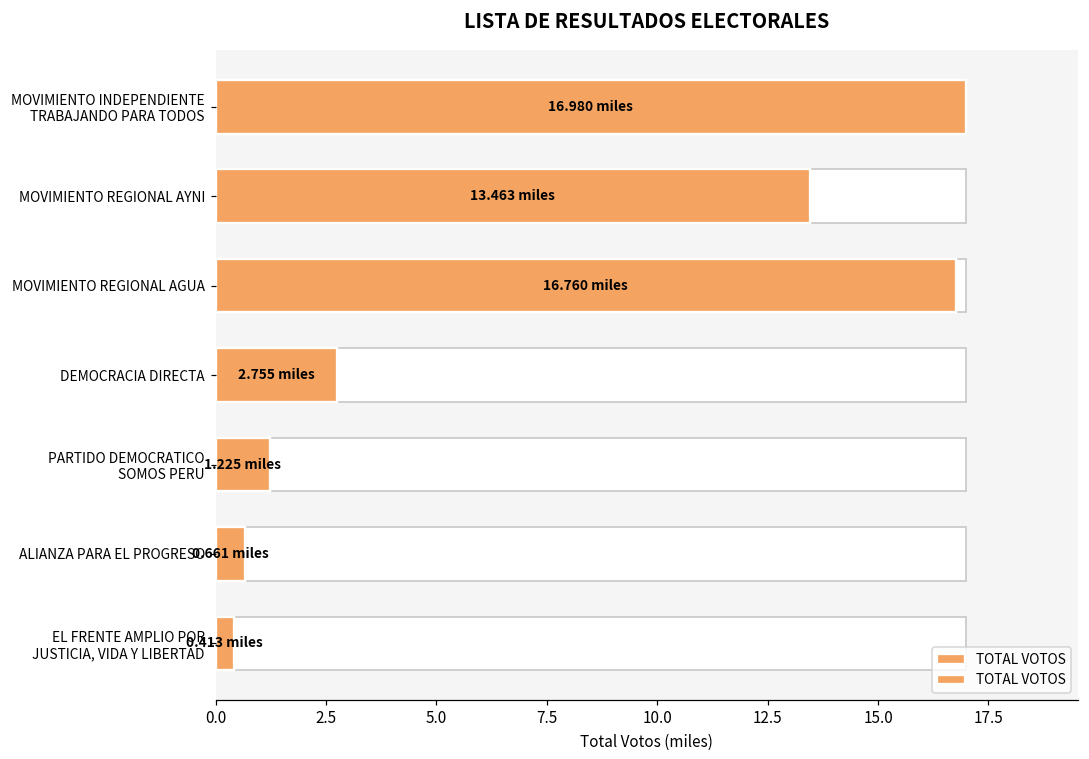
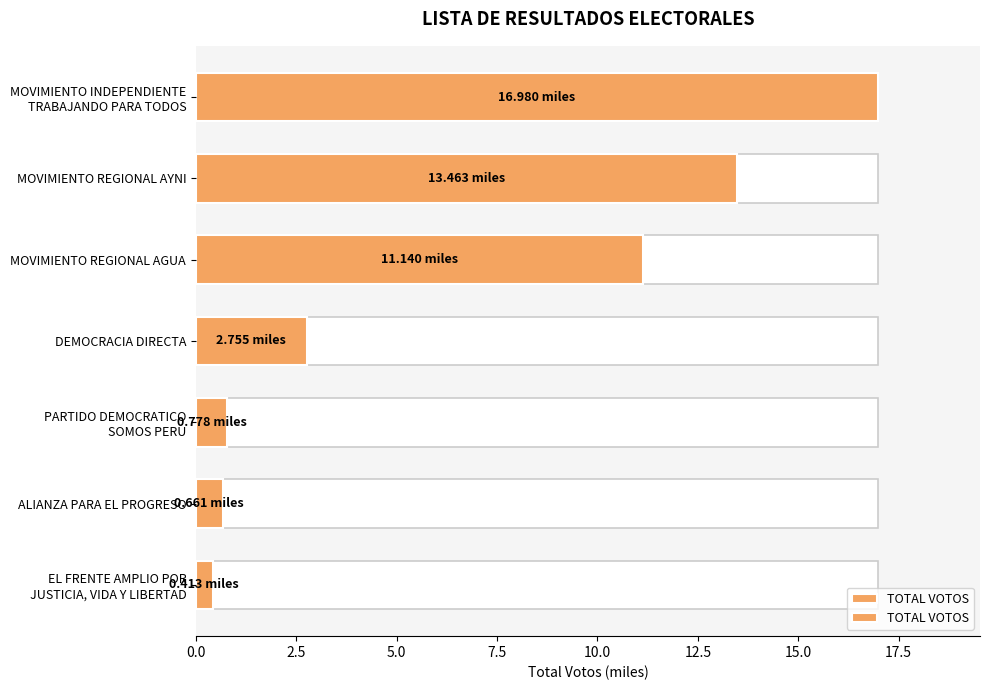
  {
    "TOTAL VOTOS": {
      "MOVIMIENTO INDEPENDIENTE TRABAJANDO PARA TODOS": 16.980,
-     "MOVIMIENTO REGIONAL AGUA": 16.760,
-     "PARTIDO DEMOCRATICO SOMOS PERU": 1.225
+     "MOVIMIENTO REGIONAL AGUA": 11.140,
+     "PARTIDO DEMOCRATICO SOMOS PERU": 0.778
    }
  }
